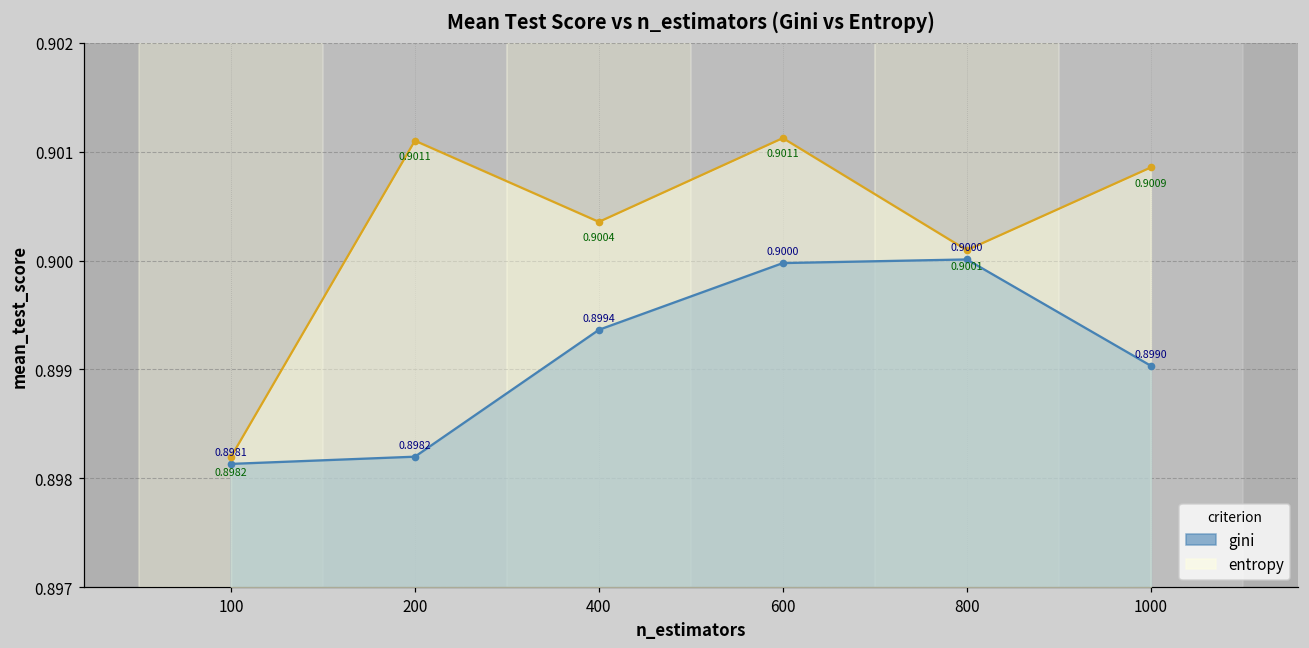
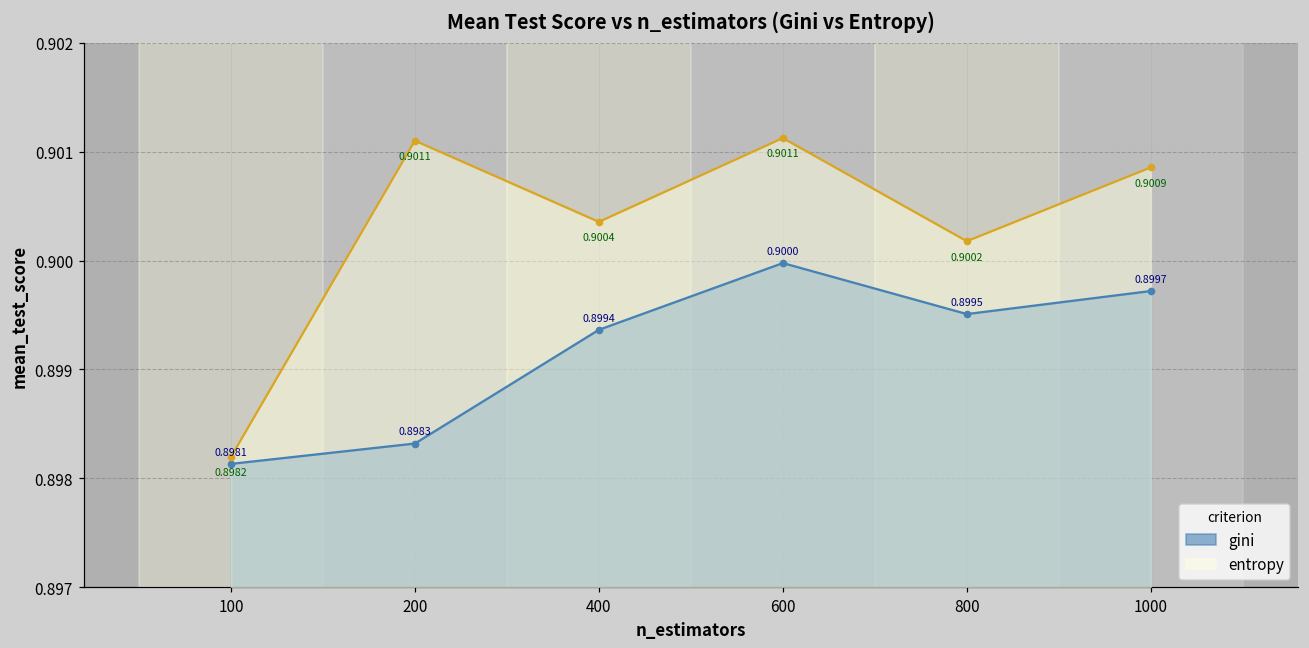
  {
    "gini": {
-     "200": 0.8982,
+     "200": 0.8983,
      "400": 0.8994,
      "600": 0.9000,
-     "800": 0.9000,
-     "1000": 0.8990
+     "800": 0.8995,
+     "1000": 0.8997
    },
    "entropy": {
      "100": 0.8982,
      "200": 0.9011,
      "400": 0.9004,
      "600": 0.9011,
-     "800": 0.9001,
+     "800": 0.9002,
      "1000": 0.9009
    }
  }
